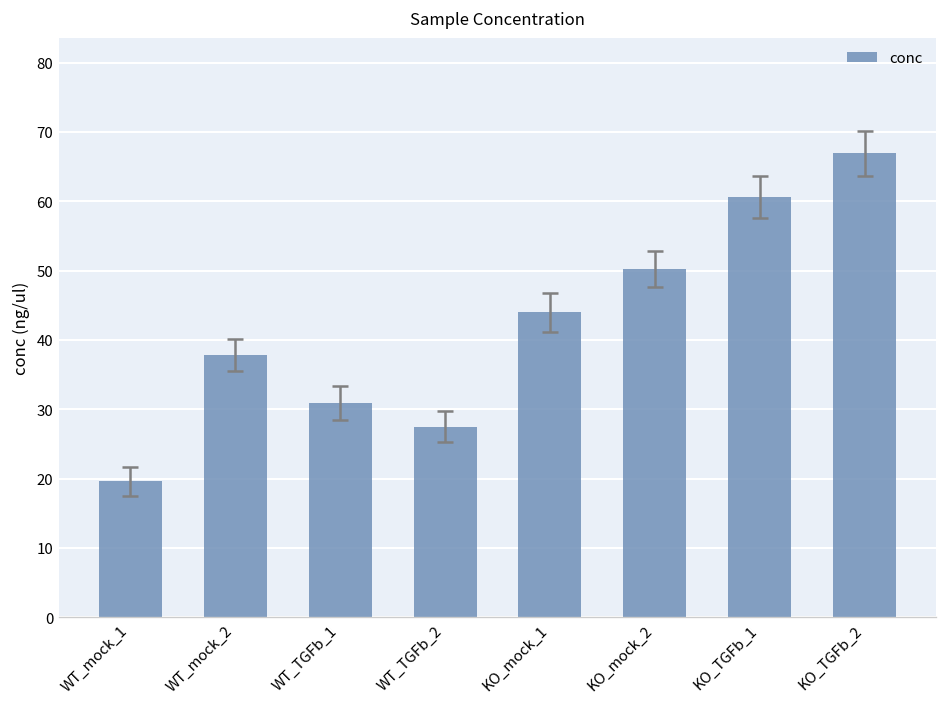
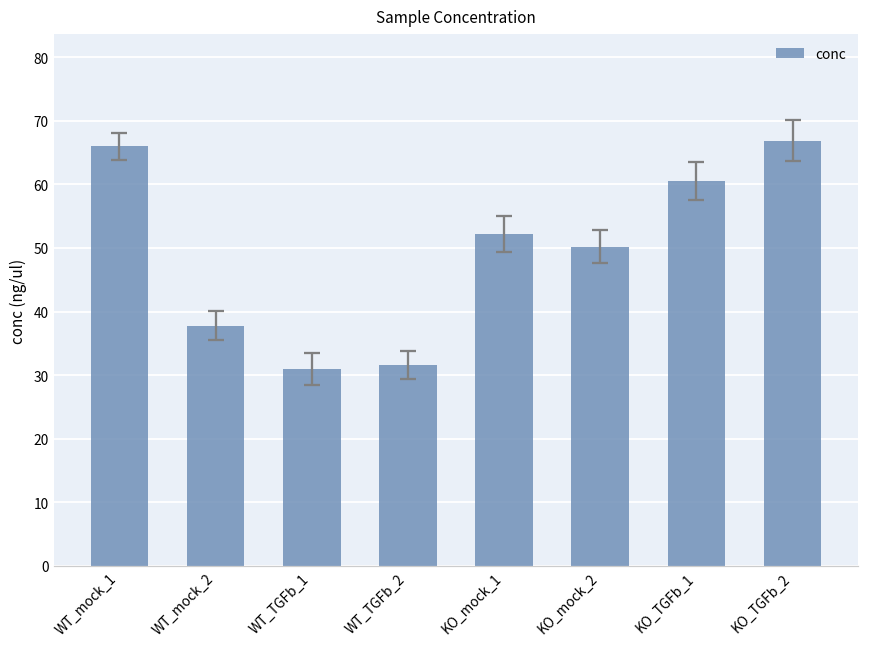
  {
    "conc": {
-     "WT_mock_1": 20,
+     "WT_mock_1": 66,
      "WT_mock_2": 38,
      "WT_TGFb_1": 31,
-     "WT_TGFb_2": 28,
-     "KO_mock_1": 44,
+     "WT_TGFb_2": 32,
+     "KO_mock_1": 52,
      "KO_mock_2": 50,
      "KO_TGFb_1": 61,
      "KO_TGFb_2": 67
    }
  }
